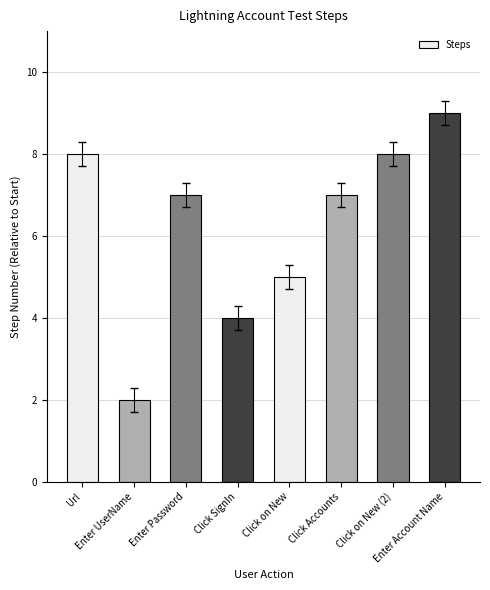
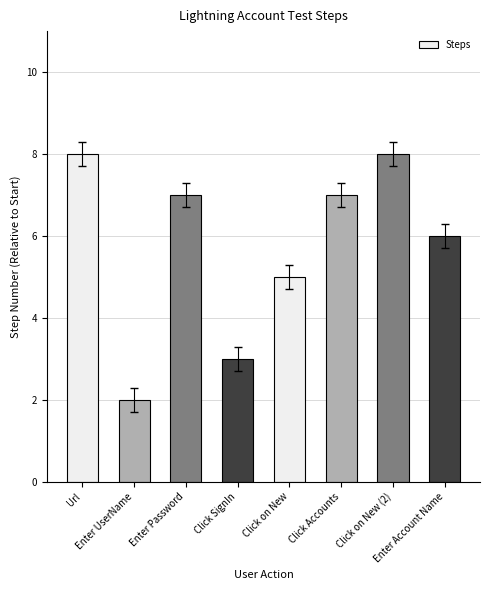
  {
    "Steps": {
      "Url": 8,
      "Enter UserName": 2,
      "Enter Password": 7,
-     "Click SignIn": 4,
+     "Click SignIn": 3,
      "Click on New": 5,
      "Click Accounts": 7,
      "Click on New (2)": 8,
-     "Enter Account Name": 9
+     "Enter Account Name": 6
    }
  }
